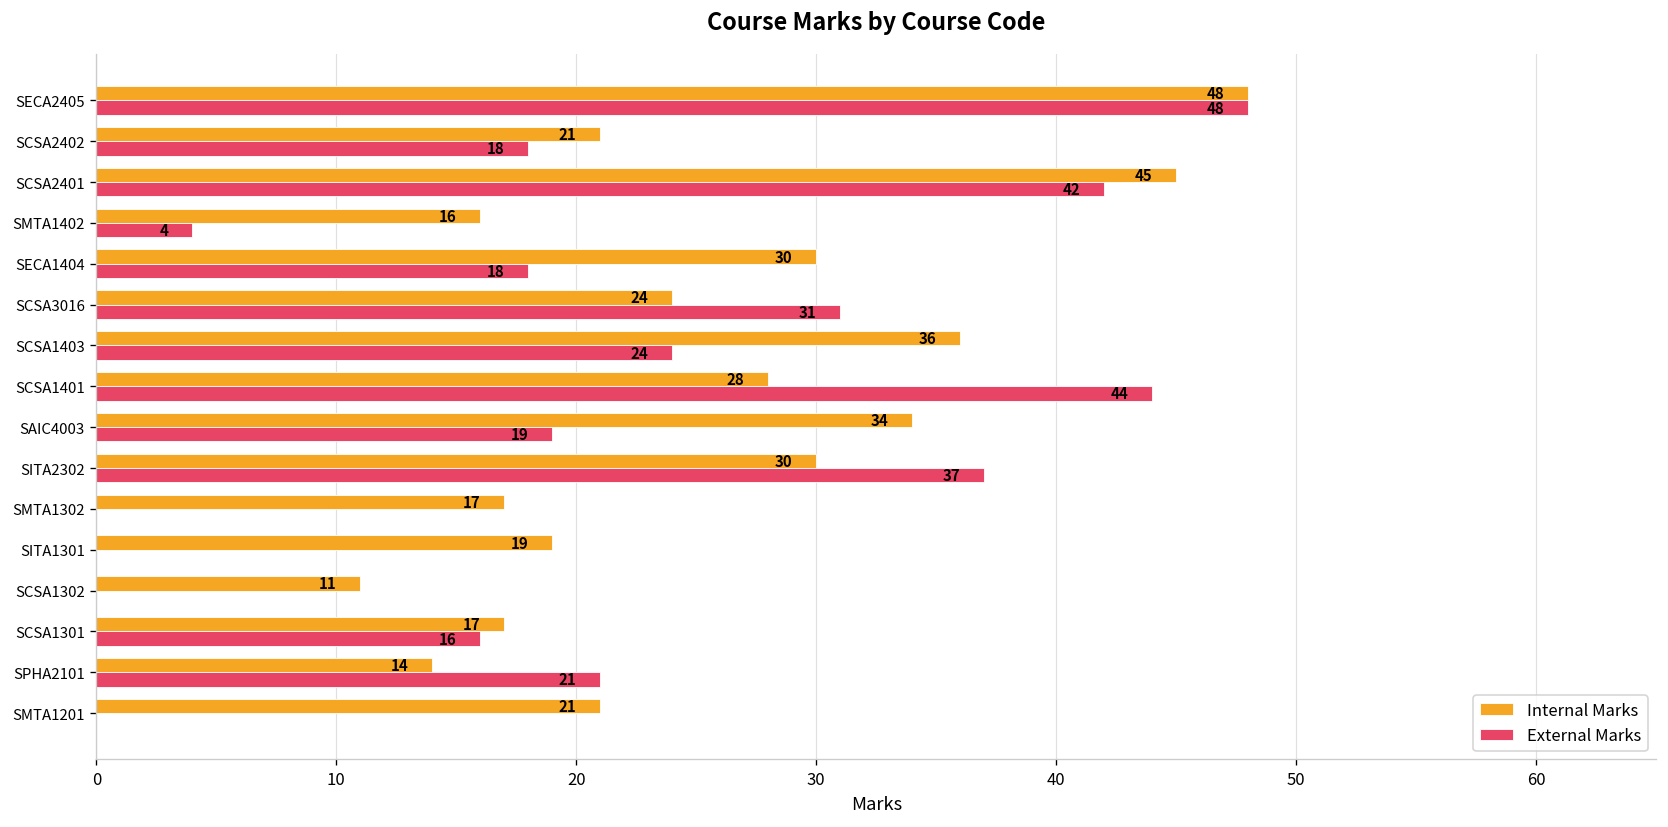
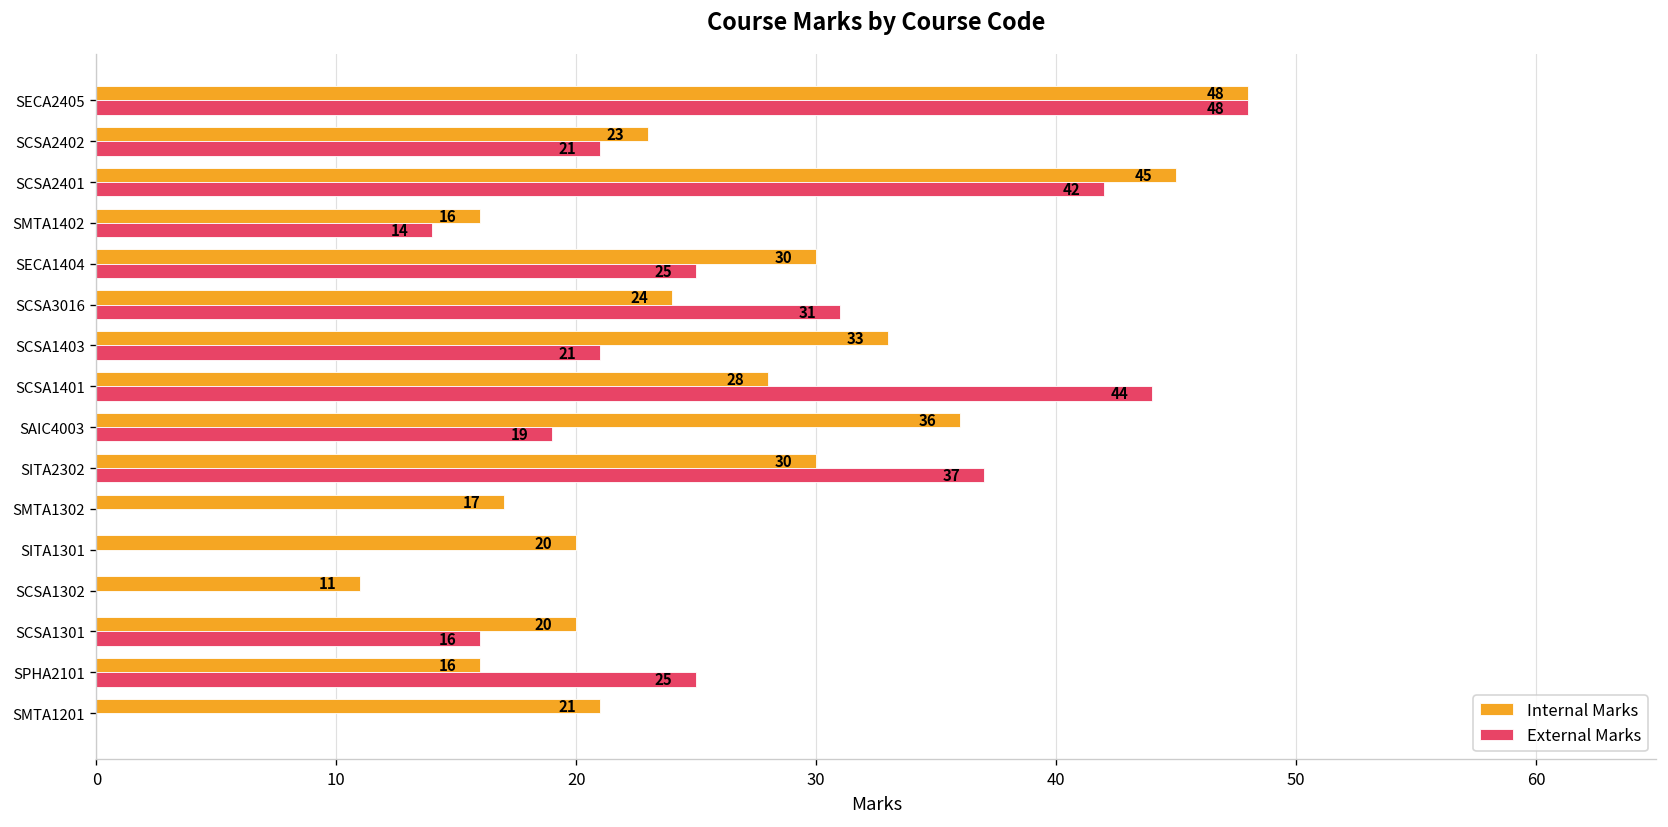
  {
    "Internal Marks": {
      "SECA2405": 48,
-     "SCSA2402": 21,
+     "SCSA2402": 23,
      "SCSA2401": 45,
      "SMTA1402": 16,
      "SECA1404": 30,
      "SCSA3016": 24,
-     "SCSA1403": 36,
+     "SCSA1403": 33,
      "SCSA1401": 28,
-     "SAIC4003": 34,
+     "SAIC4003": 36,
      "SITA2302": 30,
      "SMTA1302": 17,
-     "SITA1301": 19,
+     "SITA1301": 20,
      "SCSA1302": 11,
-     "SCSA1301": 17,
-     "SPHA2101": 14,
+     "SCSA1301": 20,
+     "SPHA2101": 16,
      "SMTA1201": 21
    },
    "External Marks": {
      "SECA2405": 48,
-     "SCSA2402": 18,
+     "SCSA2402": 21,
      "SCSA2401": 42,
-     "SMTA1402": 4,
-     "SECA1404": 18,
+     "SMTA1402": 14,
+     "SECA1404": 25,
      "SCSA3016": 31,
-     "SCSA1403": 24,
+     "SCSA1403": 21,
      "SCSA1401": 44,
      "SAIC4003": 19,
      "SITA2302": 37,
      "SCSA1301": 16,
-     "SPHA2101": 21
+     "SPHA2101": 25
    }
  }
